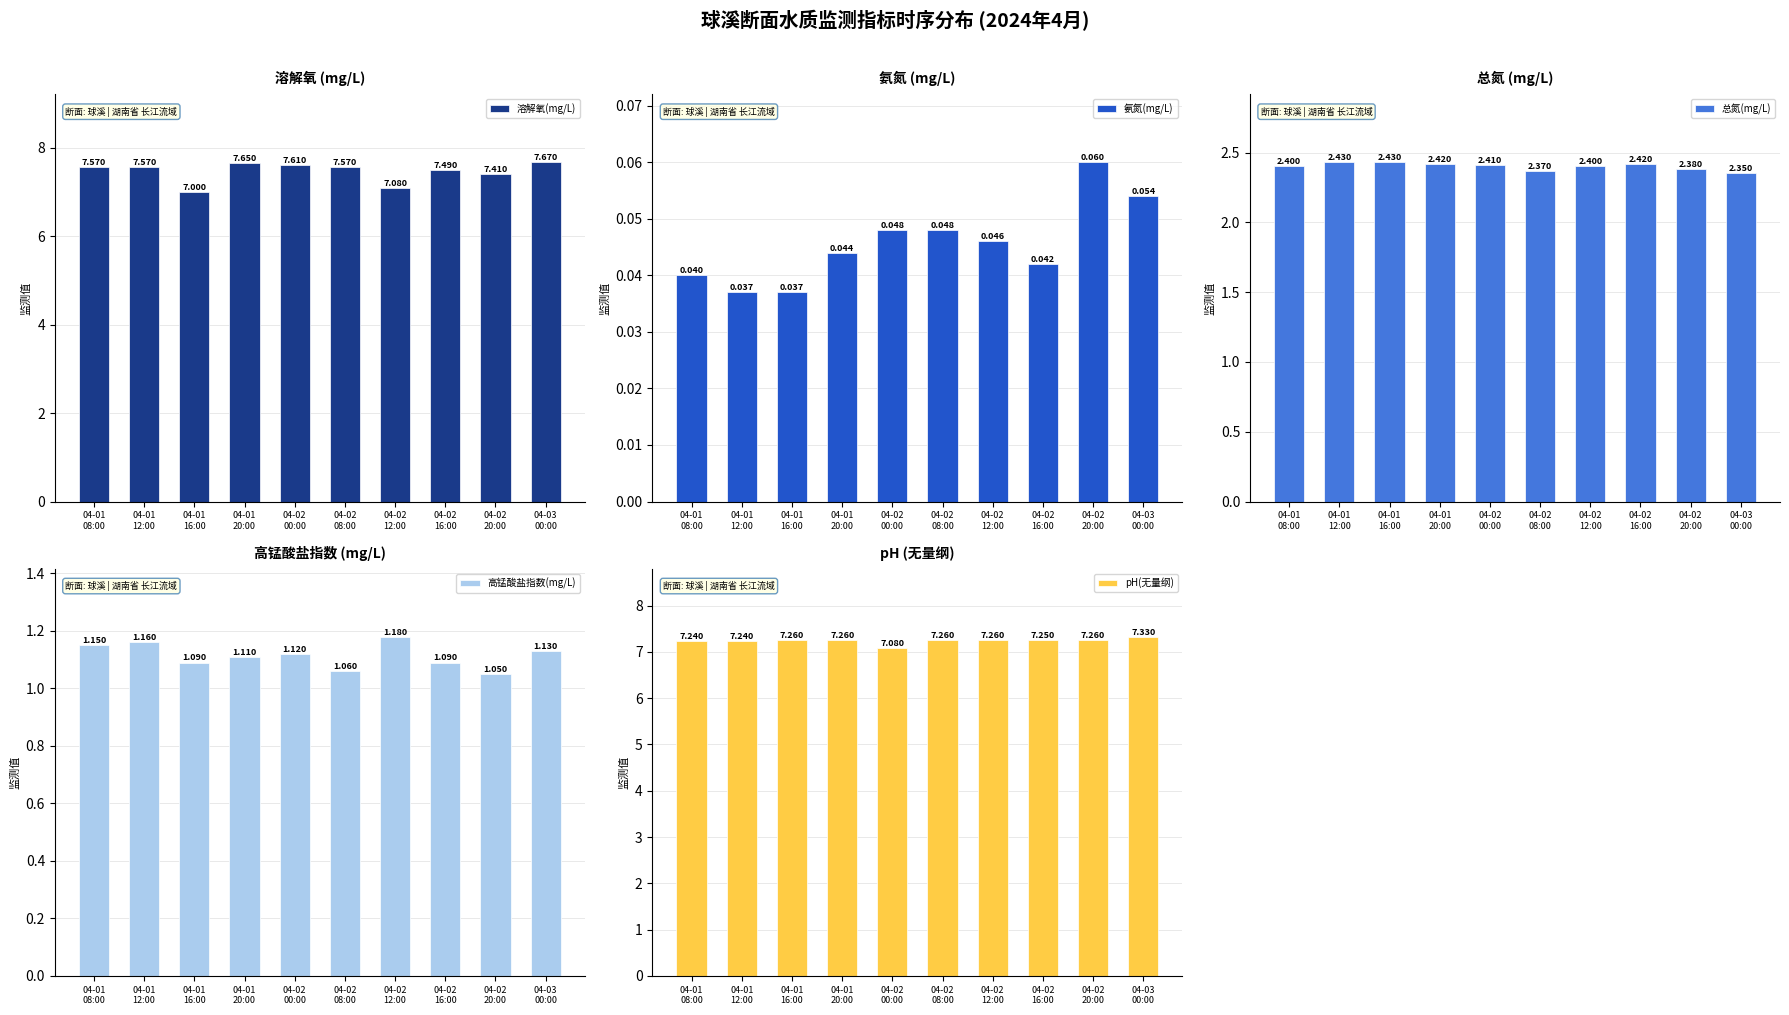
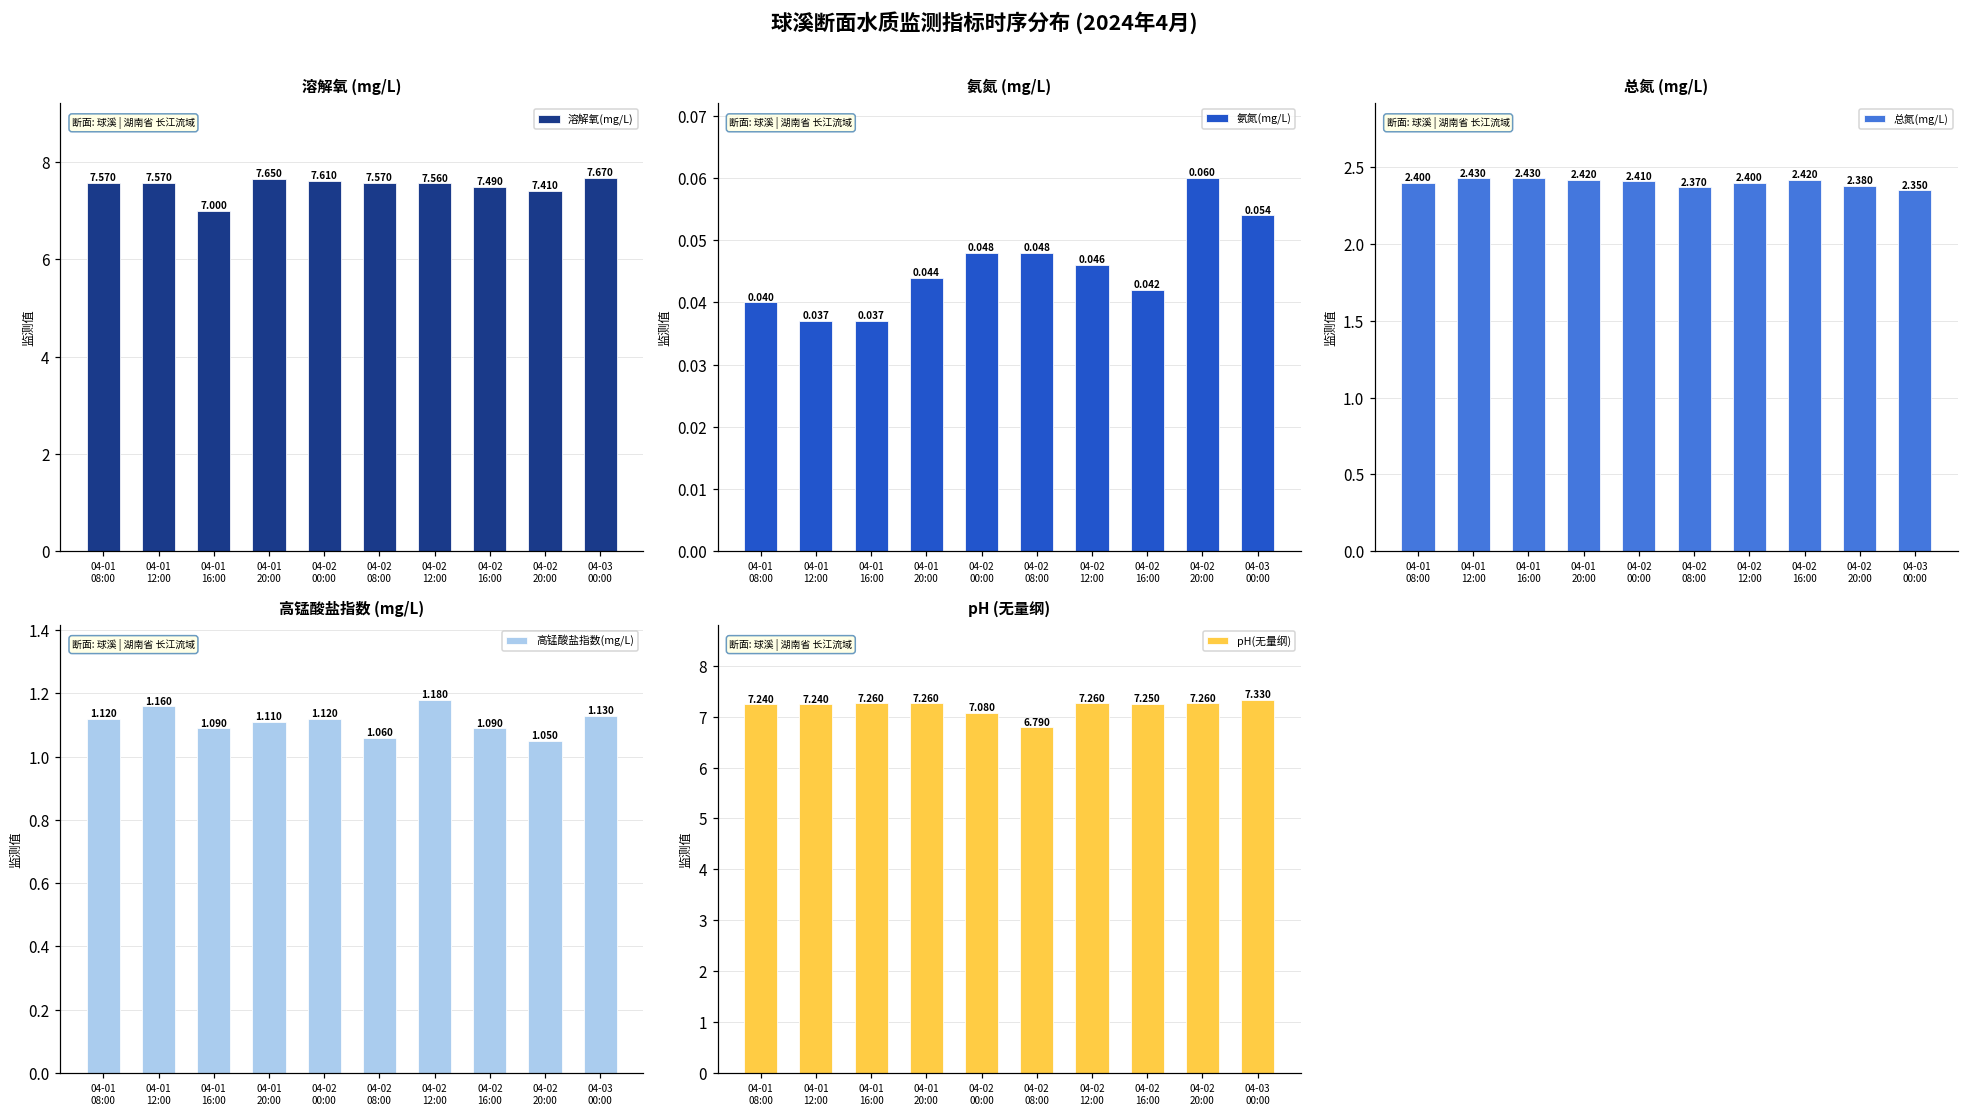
  {
    "溶解氧 (mg/L)": {
      "04-01 08:00": 7.570,
      "04-01 12:00": 7.570,
      "04-01 16:00": 7.000,
      "04-01 20:00": 7.650,
      "04-02 00:00": 7.610,
      "04-02 08:00": 7.570,
-     "04-02 12:00": 7.080,
+     "04-02 12:00": 7.560,
      "04-02 16:00": 7.490,
      "04-02 20:00": 7.410,
      "04-03 00:00": 7.670
    },
    "氨氮 (mg/L)": {
      "04-01 08:00": 0.040,
      "04-01 12:00": 0.037,
      "04-01 16:00": 0.037,
      "04-01 20:00": 0.044,
      "04-02 00:00": 0.048,
      "04-02 08:00": 0.048,
      "04-02 12:00": 0.046,
      "04-02 16:00": 0.042,
      "04-02 20:00": 0.060,
      "04-03 00:00": 0.054
    },
    "总氮 (mg/L)": {
      "04-01 08:00": 2.400,
      "04-01 12:00": 2.430,
      "04-01 16:00": 2.430,
      "04-01 20:00": 2.420,
      "04-02 00:00": 2.410,
      "04-02 08:00": 2.370,
      "04-02 12:00": 2.400,
      "04-02 16:00": 2.420,
      "04-02 20:00": 2.380,
      "04-03 00:00": 2.350
    },
    "高锰酸盐指数 (mg/L)": {
-     "04-01 08:00": 1.150,
+     "04-01 08:00": 1.120,
      "04-01 12:00": 1.160,
      "04-01 16:00": 1.090,
      "04-01 20:00": 1.110,
      "04-02 00:00": 1.120,
      "04-02 08:00": 1.060,
      "04-02 12:00": 1.180,
      "04-02 16:00": 1.090,
      "04-02 20:00": 1.050,
      "04-03 00:00": 1.130
    },
    "pH (无量纲)": {
      "04-01 08:00": 7.240,
      "04-01 12:00": 7.240,
      "04-01 16:00": 7.260,
      "04-01 20:00": 7.260,
      "04-02 00:00": 7.080,
-     "04-02 08:00": 7.260,
+     "04-02 08:00": 6.790,
      "04-02 12:00": 7.260,
      "04-02 16:00": 7.250,
      "04-02 20:00": 7.260,
      "04-03 00:00": 7.330
    }
  }
